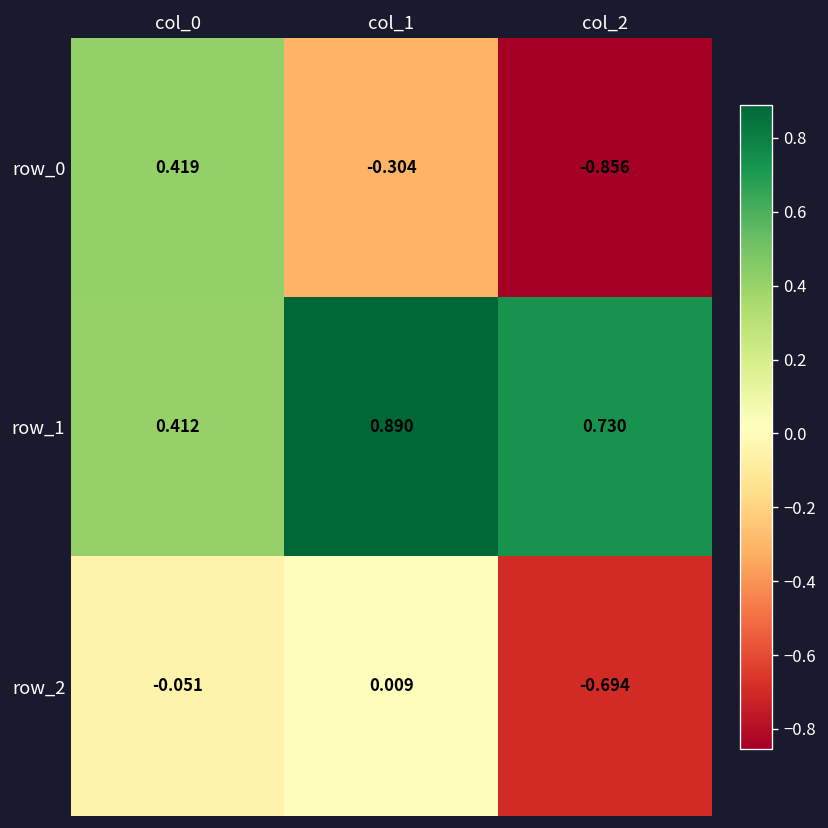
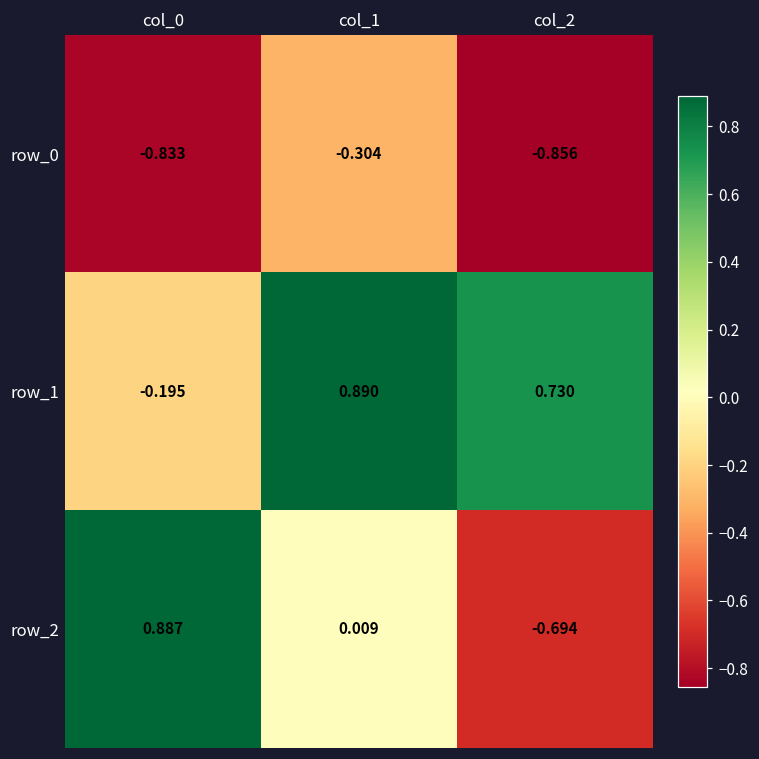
  {
    "row_0": {
-     "col_0": 0.419,
+     "col_0": -0.833,
      "col_1": -0.304,
      "col_2": -0.856
    },
    "row_1": {
-     "col_0": 0.412,
+     "col_0": -0.195,
      "col_1": 0.890,
      "col_2": 0.730
    },
    "row_2": {
-     "col_0": -0.051,
+     "col_0": 0.887,
      "col_1": 0.009,
      "col_2": -0.694
    }
  }
